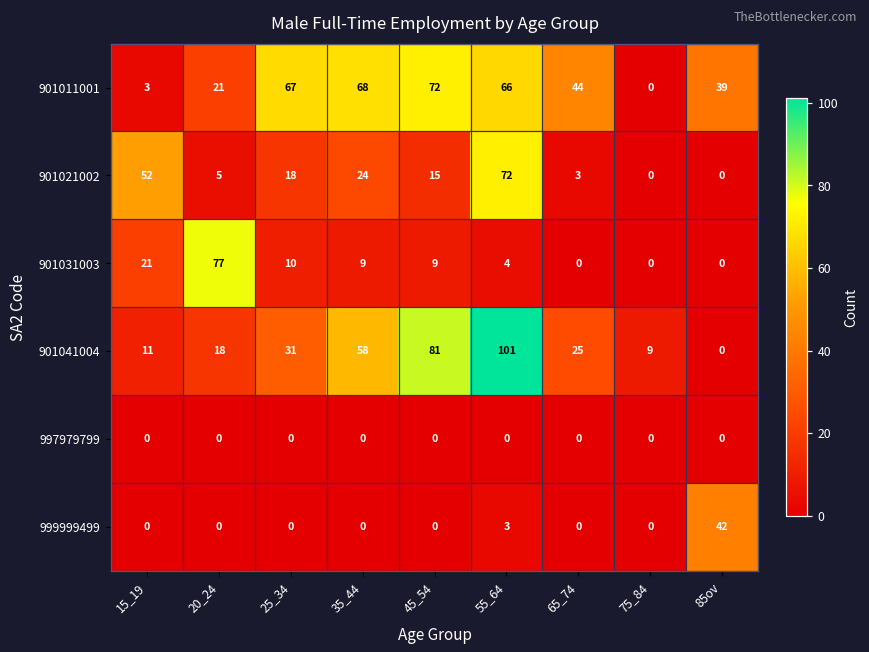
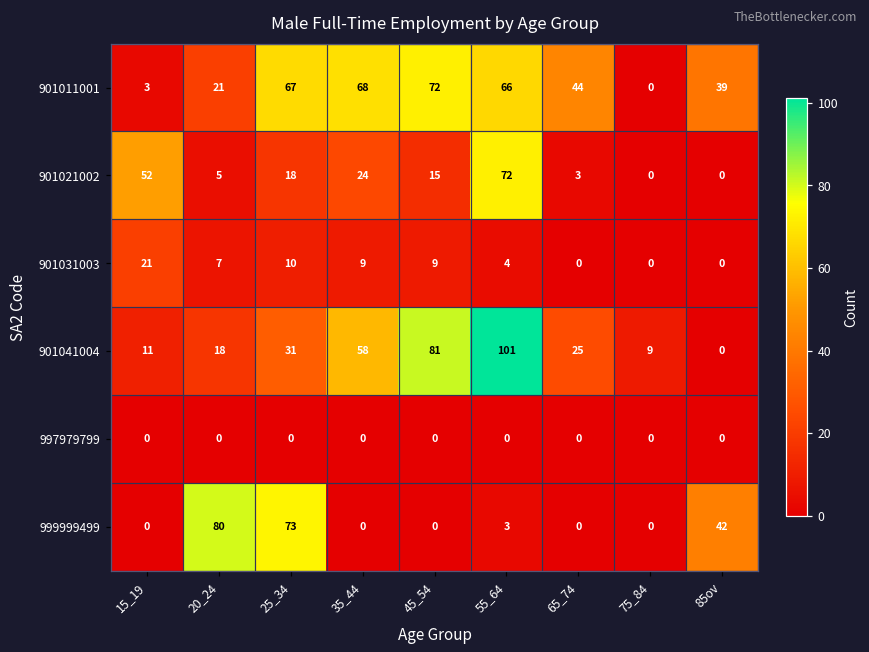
  {
    "901011001": {
      "15_19": 3,
      "20_24": 21,
      "25_34": 67,
      "35_44": 68,
      "45_54": 72,
      "55_64": 66,
      "65_74": 44,
      "75_84": 0,
      "85ov": 39
    },
    "901021002": {
      "15_19": 52,
      "20_24": 5,
      "25_34": 18,
      "35_44": 24,
      "45_54": 15,
      "55_64": 72,
      "65_74": 3,
      "75_84": 0,
      "85ov": 0
    },
    "901031003": {
      "15_19": 21,
-     "20_24": 77,
+     "20_24": 7,
      "25_34": 10,
      "35_44": 9,
      "45_54": 9,
      "55_64": 4,
      "65_74": 0,
      "75_84": 0,
      "85ov": 0
    },
    "901041004": {
      "15_19": 11,
      "20_24": 18,
      "25_34": 31,
      "35_44": 58,
      "45_54": 81,
      "55_64": 101,
      "65_74": 25,
      "75_84": 9,
      "85ov": 0
    },
    "997979799": {
      "15_19": 0,
      "20_24": 0,
      "25_34": 0,
      "35_44": 0,
      "45_54": 0,
      "55_64": 0,
      "65_74": 0,
      "75_84": 0,
      "85ov": 0
    },
    "999999499": {
      "15_19": 0,
-     "20_24": 0,
-     "25_34": 0,
+     "20_24": 80,
+     "25_34": 73,
      "35_44": 0,
      "45_54": 0,
      "55_64": 3,
      "65_74": 0,
      "75_84": 0,
      "85ov": 42
    }
  }
